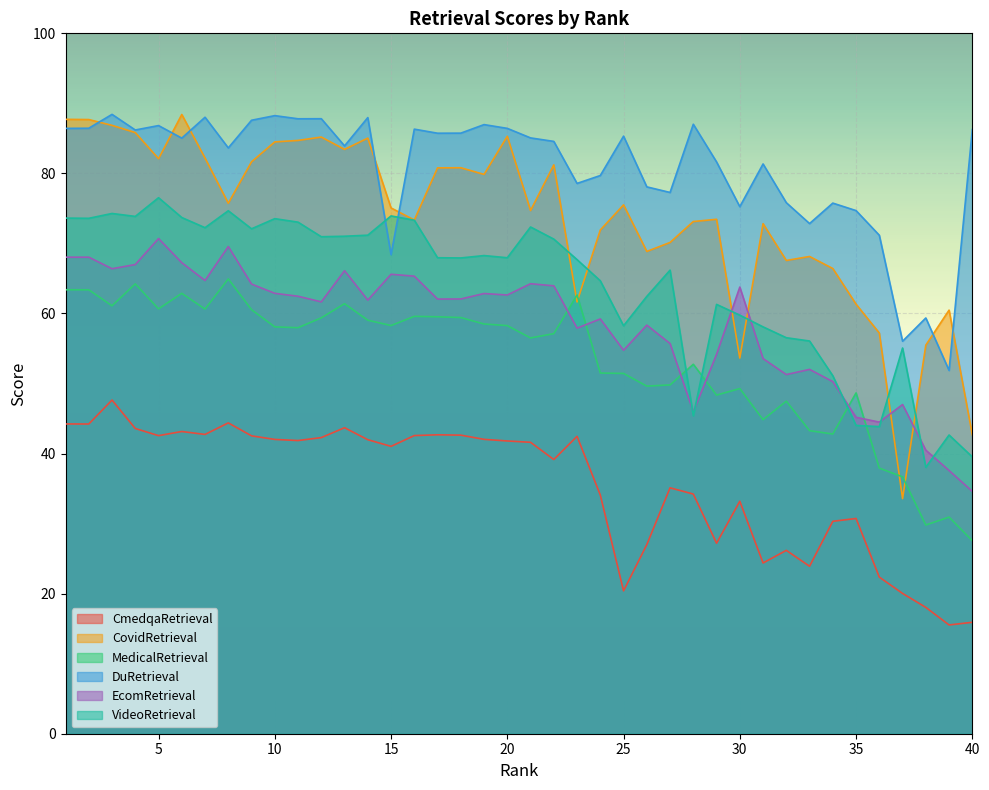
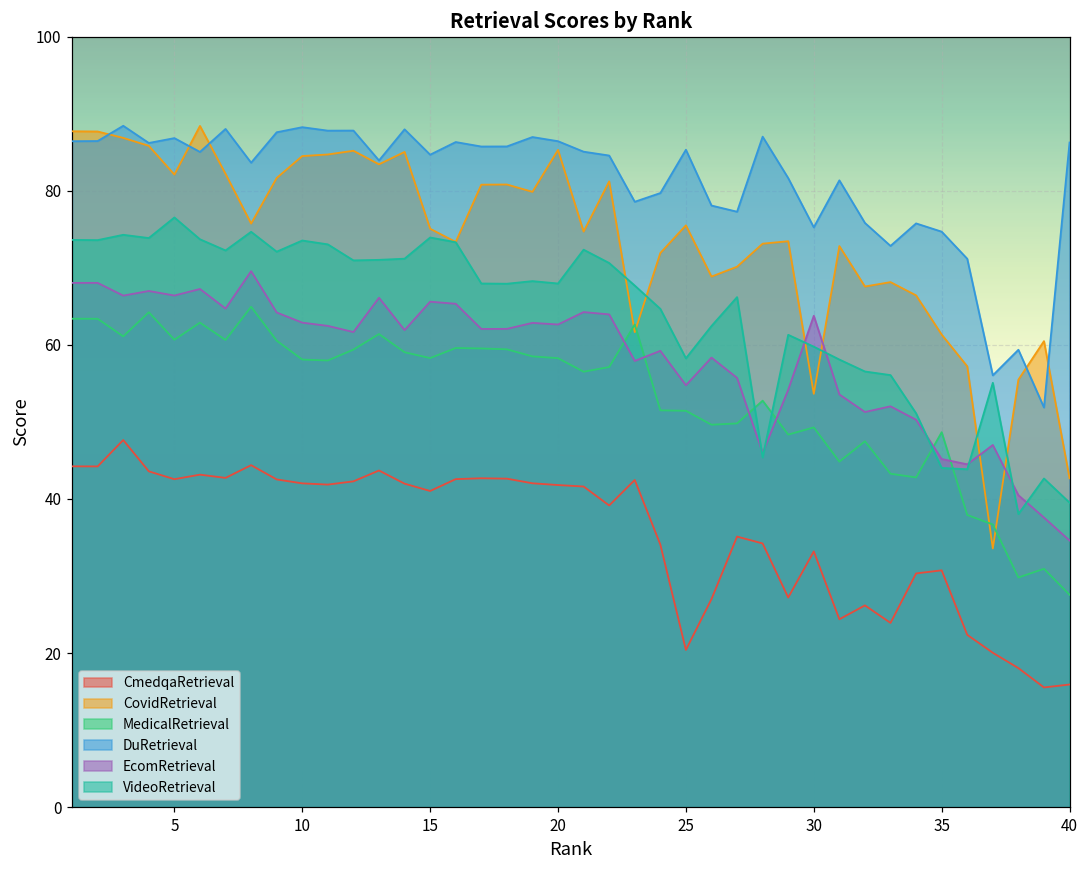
  {
    "CmedqaRetrieval": {
      "5": 43,
      "10": 42,
      "15": 41,
      "20": 42,
      "25": 20,
      "30": 33,
      "35": 31,
      "40": 16
    },
    "CovidRetrieval": {
      "5": 82,
      "10": 85,
      "15": 75,
      "20": 85,
      "25": 76,
      "30": 54,
      "35": 61,
      "40": 43
    },
    "DuRetrieval": {
      "5": 87,
      "10": 88,
-     "15": 68,
+     "15": 85,
      "20": 86,
      "25": 85,
      "30": 75,
      "35": 75,
      "40": 86
    },
    "EcomRetrieval": {
-     "5": 71,
+     "5": 66,
      "10": 63,
      "15": 66,
      "20": 63,
      "25": 55,
      "30": 64,
      "35": 45,
      "40": 35
    }
  }
